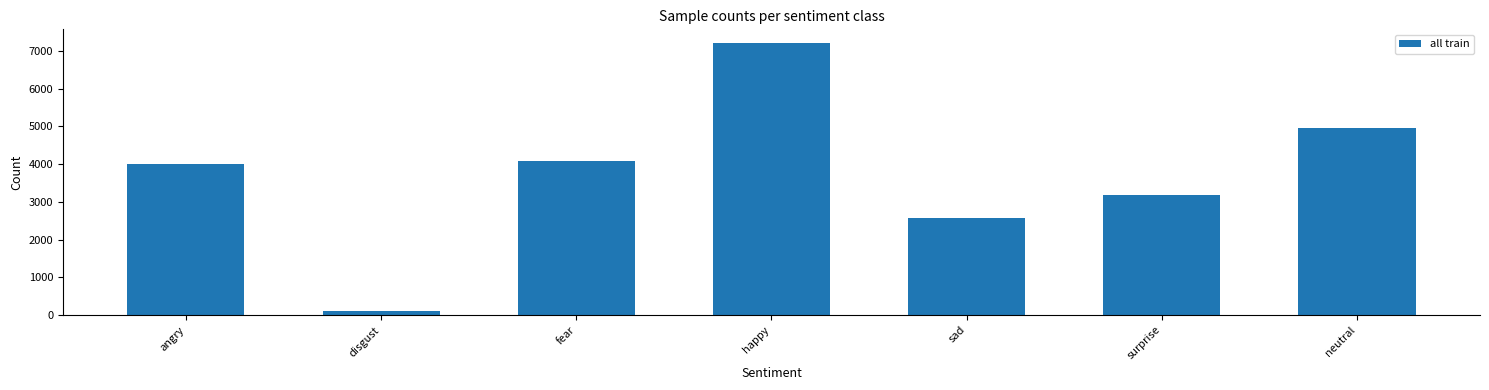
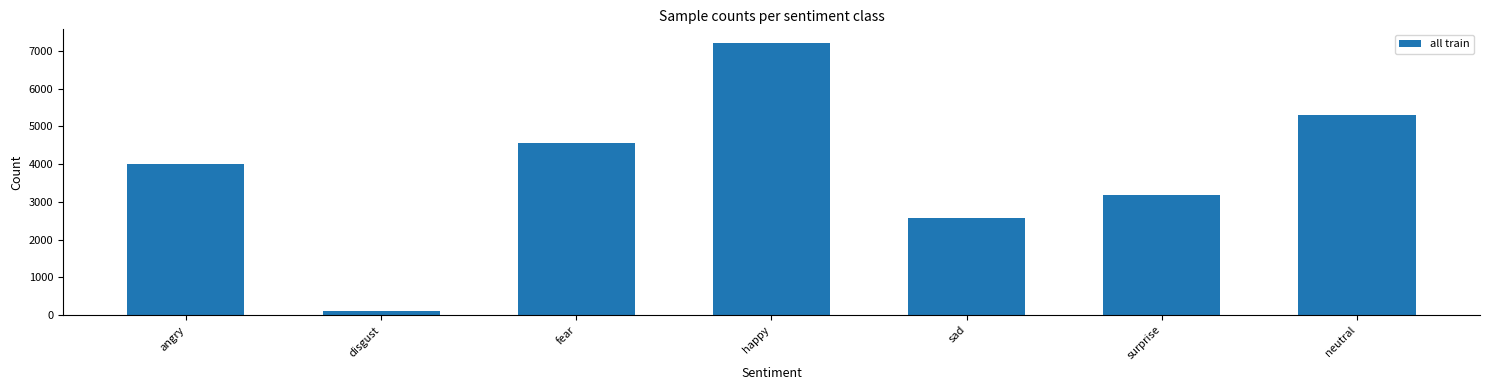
  {
    "angry": 4000,
    "disgust": 100,
-   "fear": 4100,
+   "fear": 4600,
    "happy": 7200,
    "sad": 2600,
    "surprise": 3200,
-   "neutral": 5000
+   "neutral": 5300
  }
